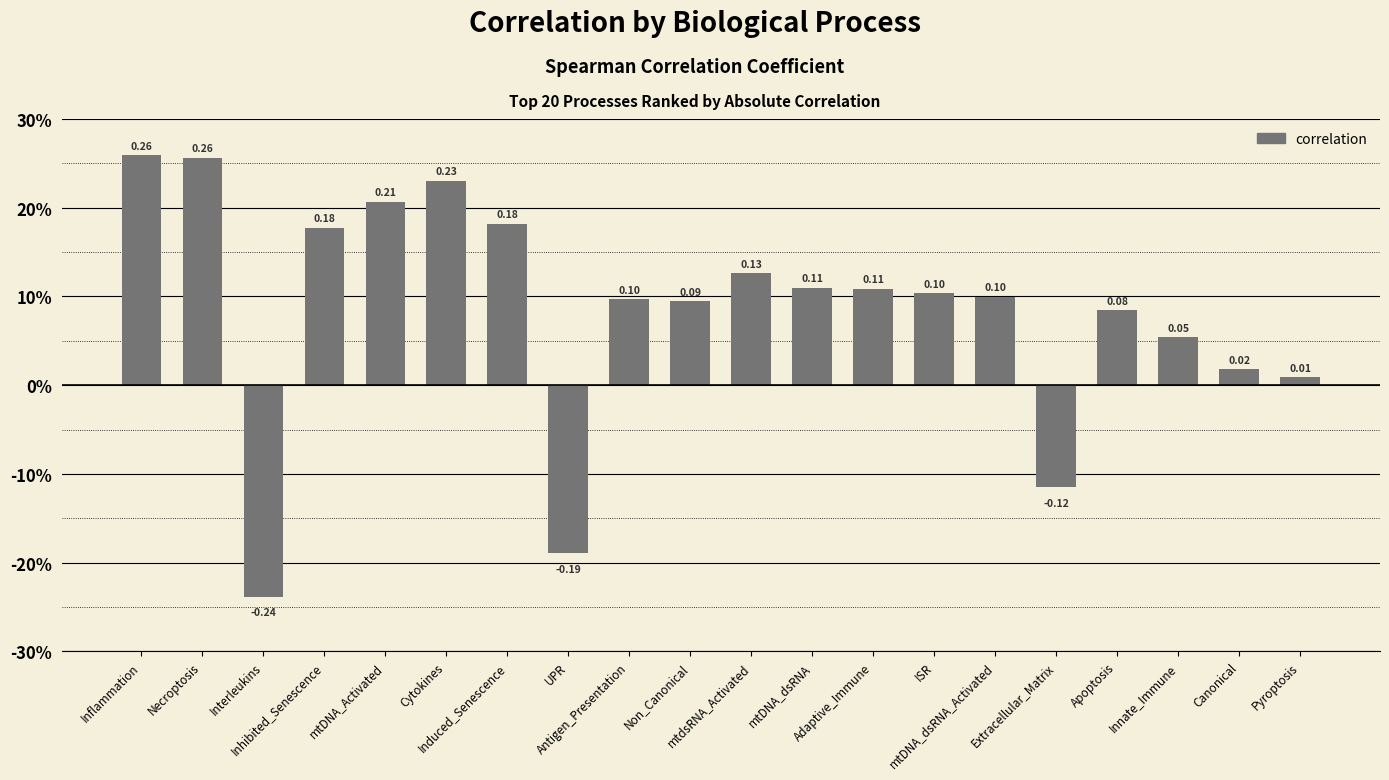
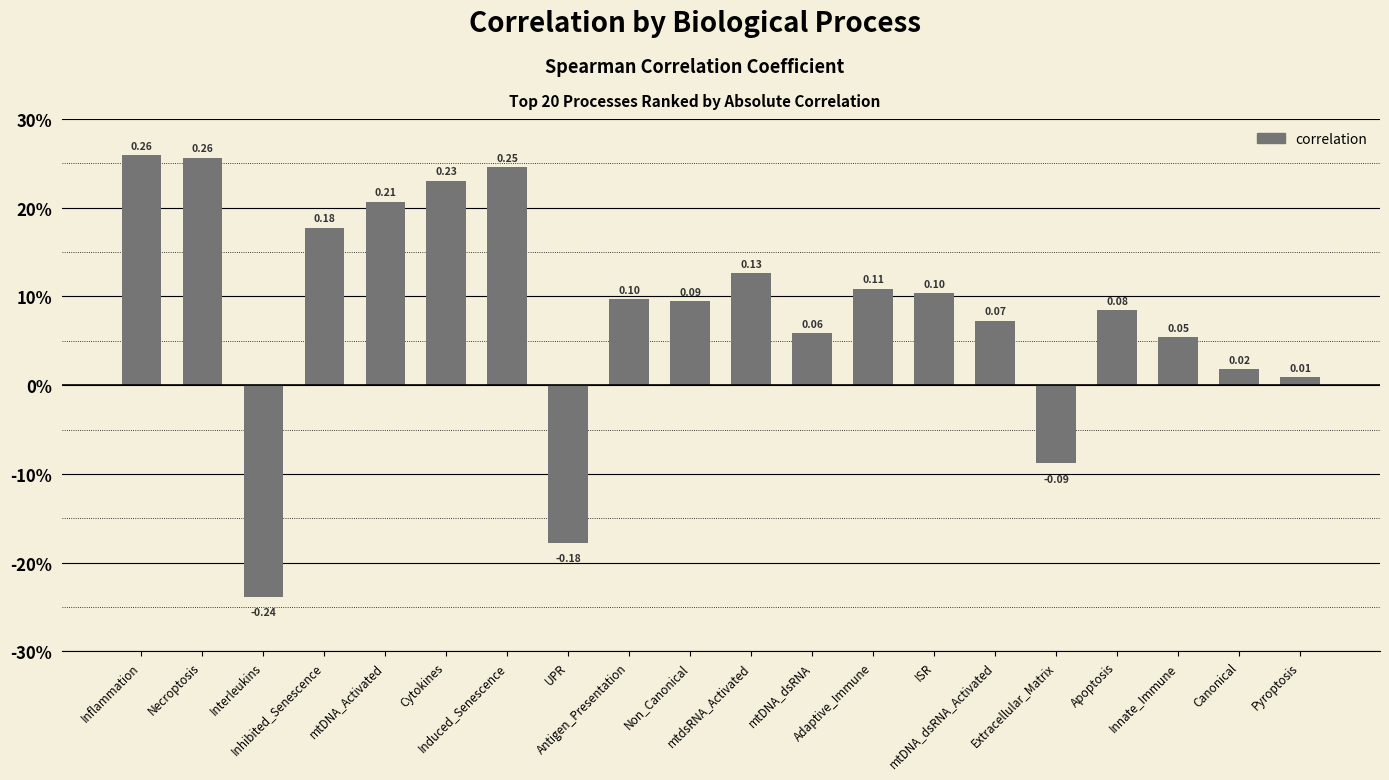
  {
    "Inflammation": 0.26,
    "Necroptosis": 0.26,
    "Interleukins": -0.24,
    "Inhibited_Senescence": 0.18,
    "mtDNA_Activated": 0.21,
    "Cytokines": 0.23,
-   "Induced_Senescence": 0.18,
-   "UPR": -0.19,
+   "Induced_Senescence": 0.25,
+   "UPR": -0.18,
    "Antigen_Presentation": 0.10,
    "Non_Canonical": 0.09,
    "mtdsRNA_Activated": 0.13,
-   "mtDNA_dsRNA": 0.11,
+   "mtDNA_dsRNA": 0.06,
    "Adaptive_Immune": 0.11,
    "ISR": 0.10,
-   "mtDNA_dsRNA_Activated": 0.10,
-   "Extracellular_Matrix": -0.12,
+   "mtDNA_dsRNA_Activated": 0.07,
+   "Extracellular_Matrix": -0.09,
    "Apoptosis": 0.08,
    "Innate_Immune": 0.05,
    "Canonical": 0.02,
    "Pyroptosis": 0.01
  }
